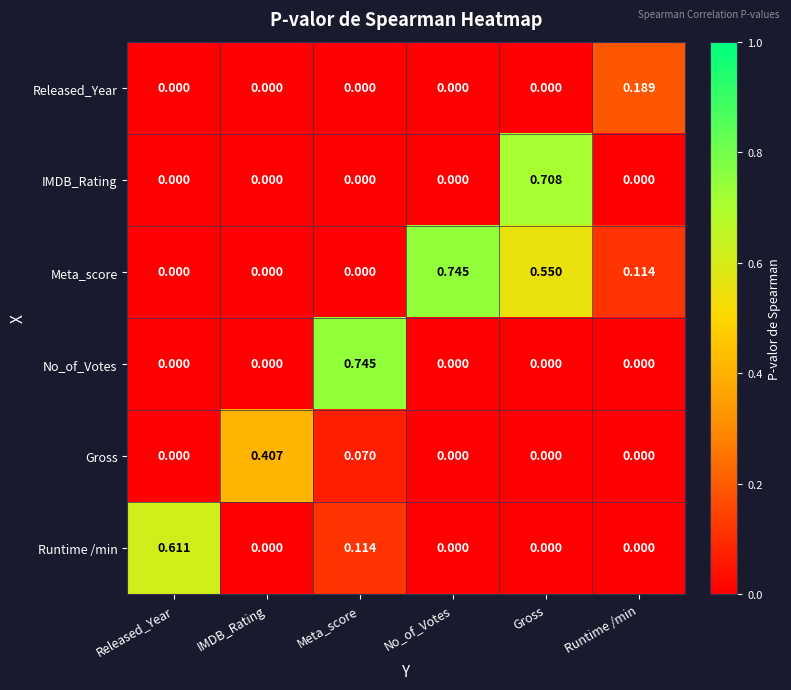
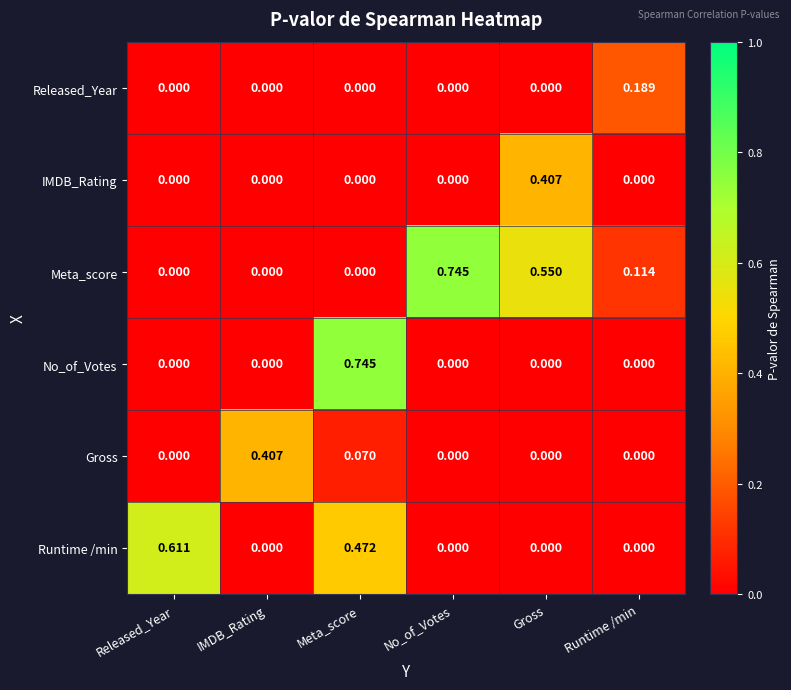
  {
    "Released_Year": {
      "Released_Year": 0.000,
      "IMDB_Rating": 0.000,
      "Meta_score": 0.000,
      "No_of_Votes": 0.000,
      "Gross": 0.000,
      "Runtime /min": 0.189
    },
    "IMDB_Rating": {
      "Released_Year": 0.000,
      "IMDB_Rating": 0.000,
      "Meta_score": 0.000,
      "No_of_Votes": 0.000,
-     "Gross": 0.708,
+     "Gross": 0.407,
      "Runtime /min": 0.000
    },
    "Meta_score": {
      "Released_Year": 0.000,
      "IMDB_Rating": 0.000,
      "Meta_score": 0.000,
      "No_of_Votes": 0.745,
      "Gross": 0.550,
      "Runtime /min": 0.114
    },
    "No_of_Votes": {
      "Released_Year": 0.000,
      "IMDB_Rating": 0.000,
      "Meta_score": 0.745,
      "No_of_Votes": 0.000,
      "Gross": 0.000,
      "Runtime /min": 0.000
    },
    "Gross": {
      "Released_Year": 0.000,
      "IMDB_Rating": 0.407,
      "Meta_score": 0.070,
      "No_of_Votes": 0.000,
      "Gross": 0.000,
      "Runtime /min": 0.000
    },
    "Runtime /min": {
      "Released_Year": 0.611,
      "IMDB_Rating": 0.000,
-     "Meta_score": 0.114,
+     "Meta_score": 0.472,
      "No_of_Votes": 0.000,
      "Gross": 0.000,
      "Runtime /min": 0.000
    }
  }
